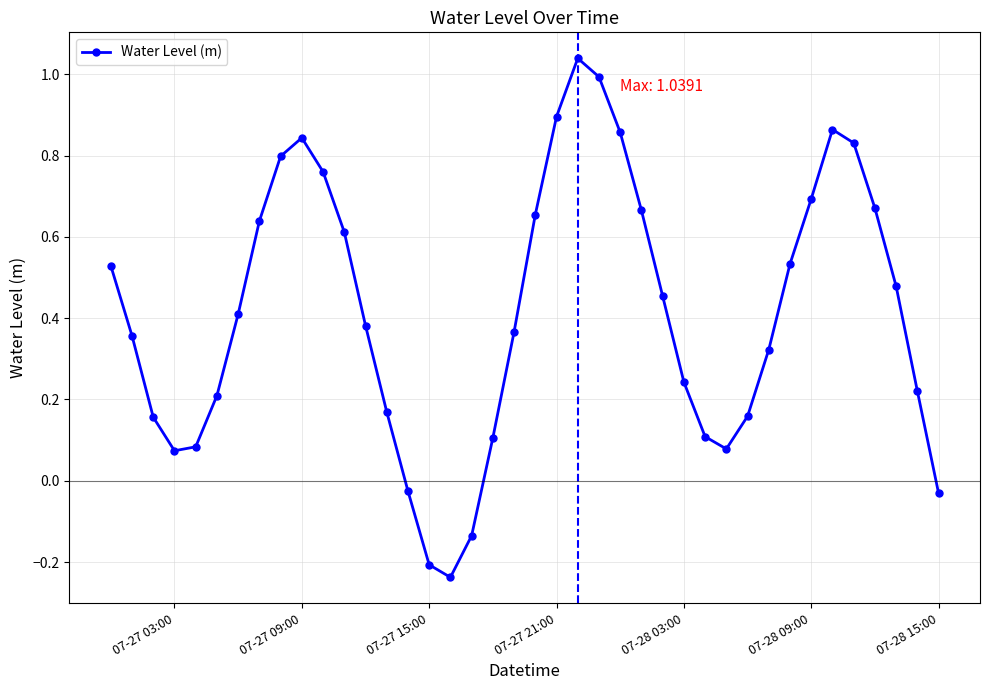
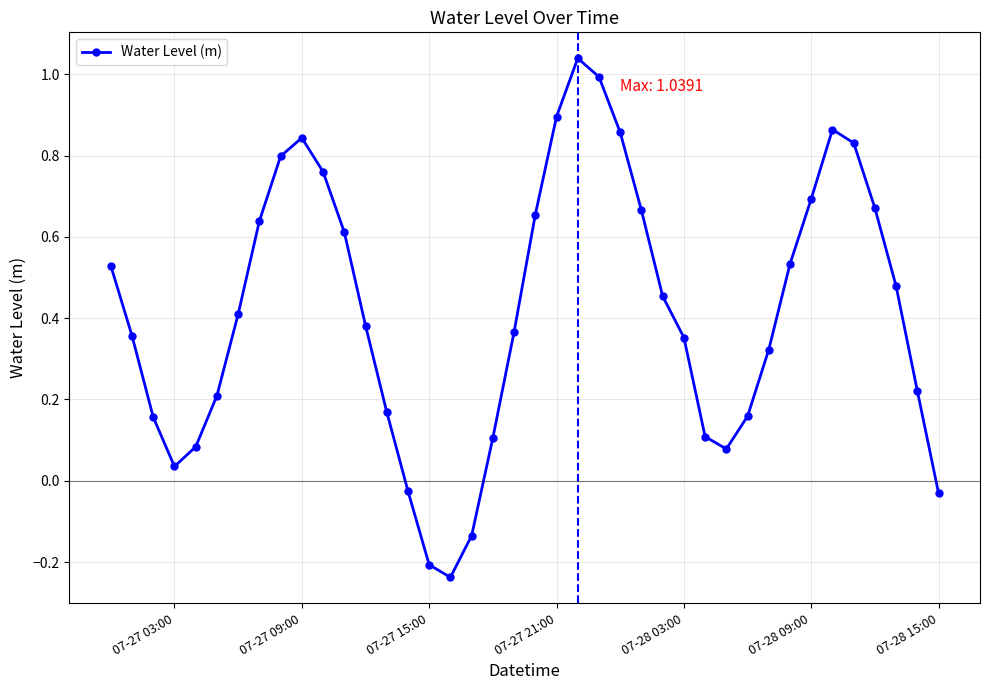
  {
-   "07-27 03:00": 0.07,
+   "07-27 03:00": 0.04,
    "07-27 09:00": 0.84,
    "07-27 15:00": -0.21,
    "07-27 21:00": 0.90,
-   "07-28 03:00": 0.24,
+   "07-28 03:00": 0.35,
    "07-28 09:00": 0.69,
    "07-28 15:00": -0.03
  }
